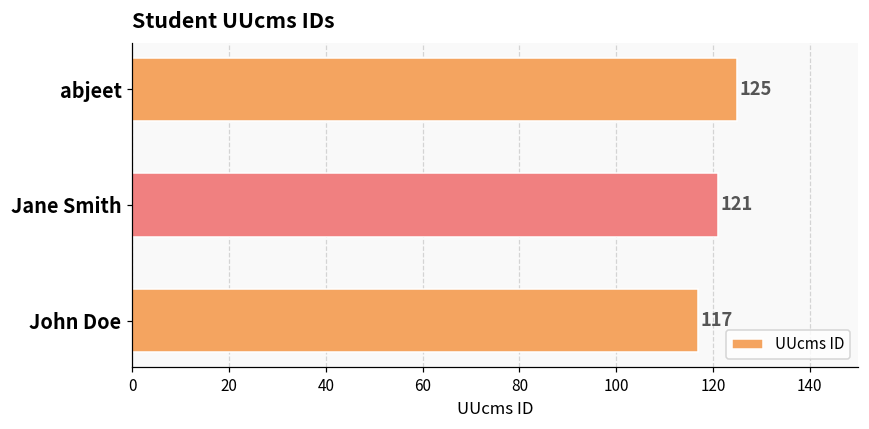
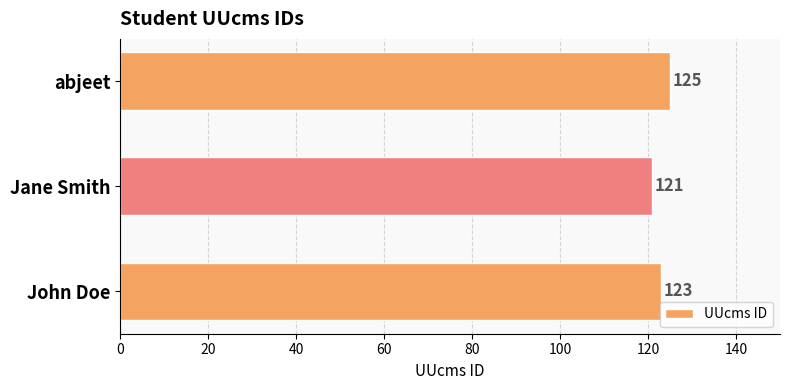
  {
    "abjeet": 125,
    "Jane Smith": 121,
-   "John Doe": 117
+   "John Doe": 123
  }
